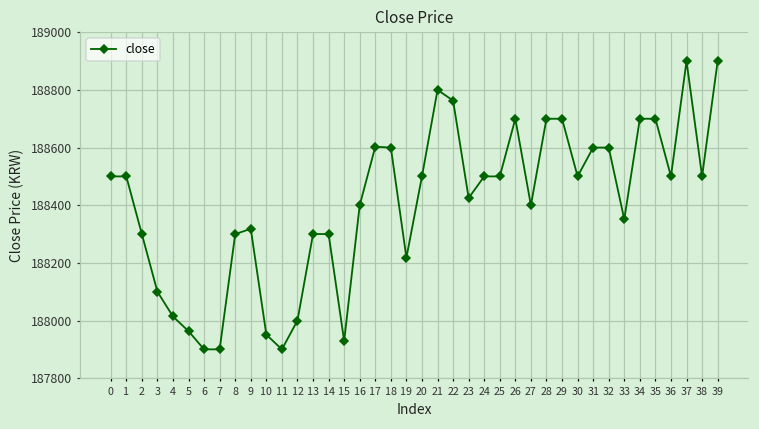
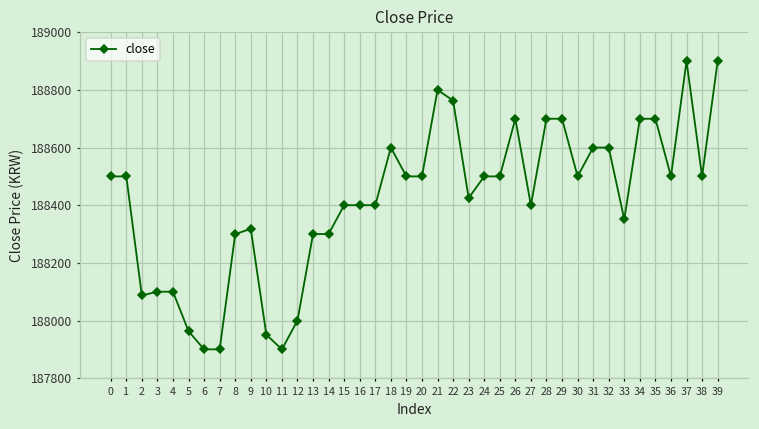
  {
    "0": 188500,
    "1": 188500,
-   "2": 188300,
+   "2": 188090,
    "3": 188100,
-   "4": 188010,
+   "4": 188100,
    "5": 187960,
    "6": 187900,
    "7": 187900,
    "8": 188300,
    "9": 188320,
    "10": 187950,
    "11": 187900,
    "12": 188000,
    "13": 188300,
    "14": 188300,
-   "15": 187930,
+   "15": 188400,
    "16": 188400,
-   "17": 188600,
+   "17": 188400,
    "18": 188600,
-   "19": 188220,
+   "19": 188500,
    "20": 188500,
    "21": 188800,
    "22": 188760,
    "23": 188430,
    "24": 188500,
    "25": 188500,
    "26": 188700,
    "27": 188400,
    "28": 188700,
    "29": 188700,
    "30": 188500,
    "31": 188600,
    "32": 188600,
    "33": 188350,
    "34": 188700,
    "35": 188700,
    "36": 188500,
    "37": 188900,
    "38": 188500,
    "39": 188900
  }
